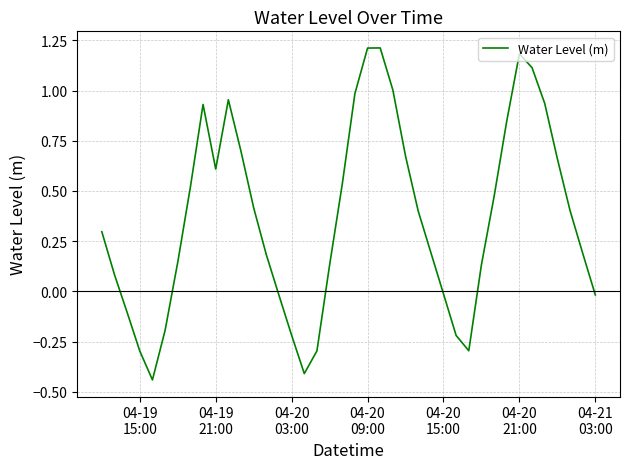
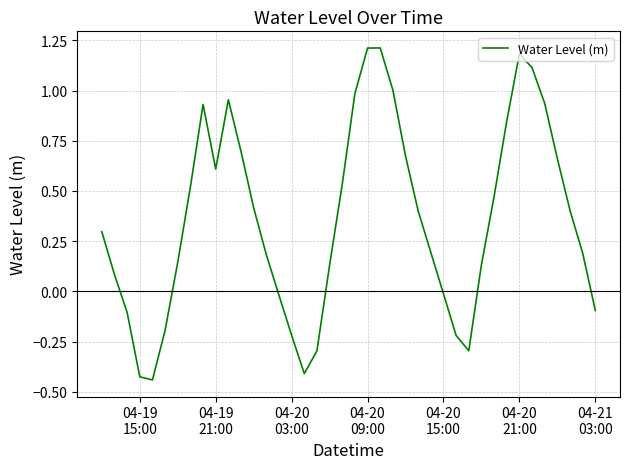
  {
-   "04-19 15:00": -0.30,
+   "04-19 15:00": -0.43,
    "04-19 21:00": 0.61,
    "04-20 03:00": -0.22,
    "04-20 09:00": 1.21,
    "04-20 15:00": -0.01,
-   "04-21 03:00": -0.02
+   "04-21 03:00": -0.10
  }
